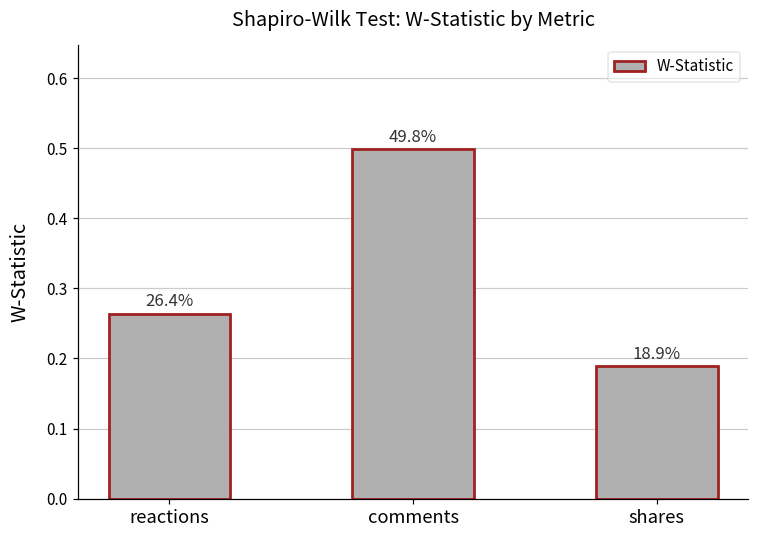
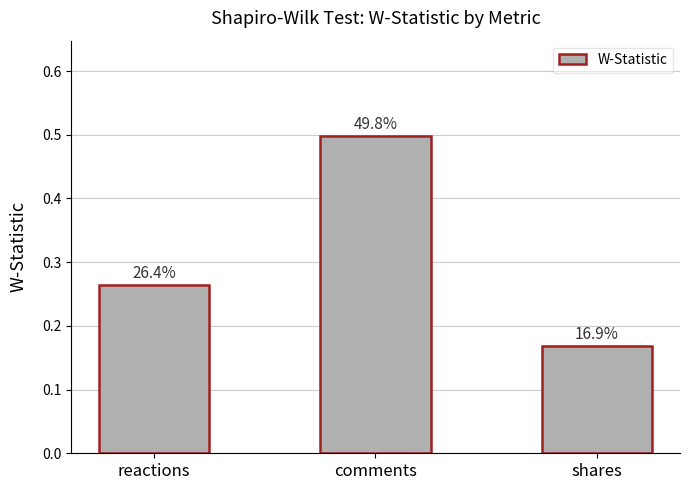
  {
    "reactions": "26.4%",
    "comments": "49.8%",
-   "shares": "18.9%"
+   "shares": "16.9%"
  }
